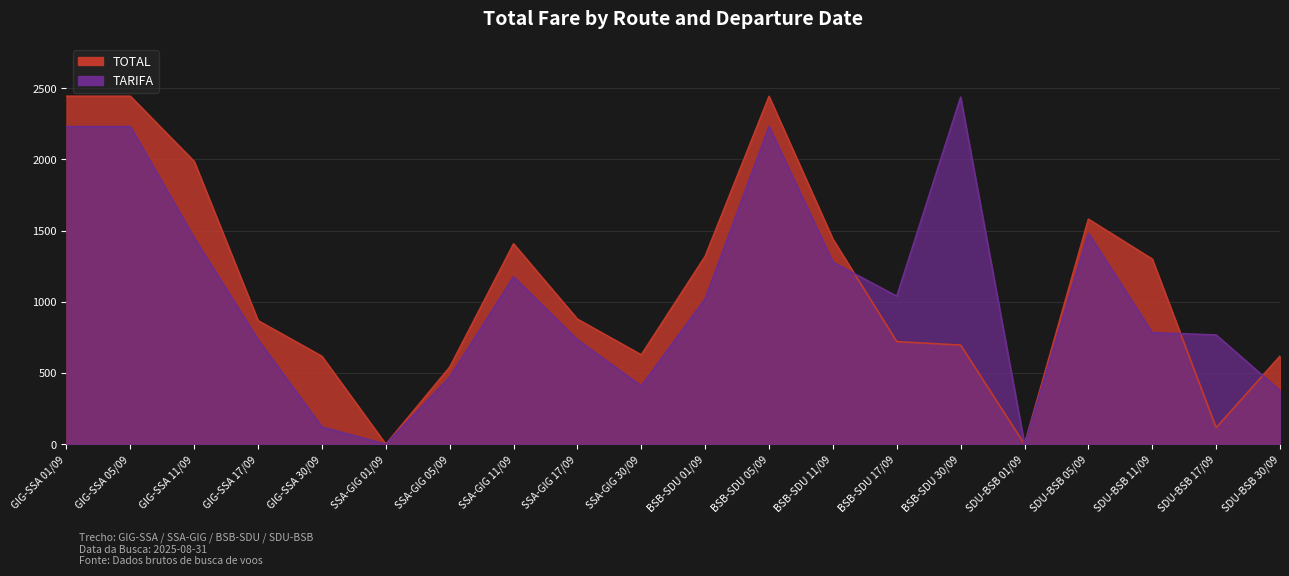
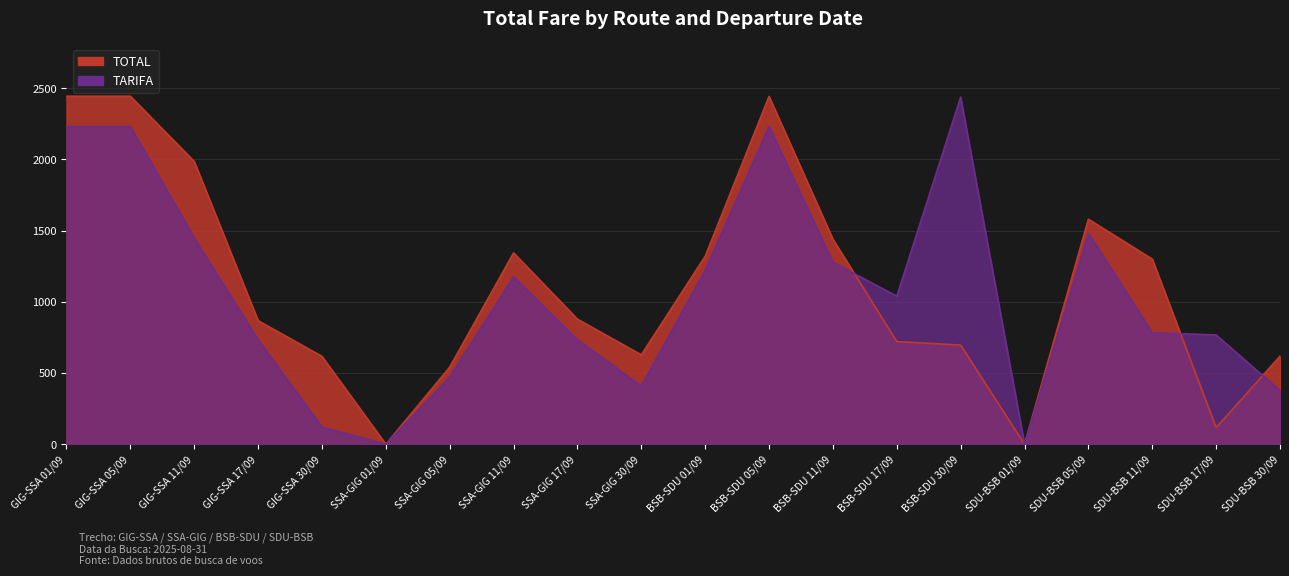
  {
    "TOTAL": {
      "GIG-SSA 01/09": 2440,
      "GIG-SSA 05/09": 2440,
      "GIG-SSA 11/09": 1980,
      "GIG-SSA 17/09": 870,
      "GIG-SSA 30/09": 620,
      "SSA-GIG 05/09": 540,
-     "SSA-GIG 11/09": 1410,
+     "SSA-GIG 11/09": 1340,
      "SSA-GIG 17/09": 880,
      "SSA-GIG 30/09": 630,
      "BSB-SDU 01/09": 1320,
      "BSB-SDU 05/09": 2440,
      "BSB-SDU 11/09": 1440,
      "BSB-SDU 17/09": 720,
      "BSB-SDU 30/09": 700,
      "SDU-BSB 05/09": 1580,
      "SDU-BSB 11/09": 1300,
      "SDU-BSB 17/09": 120,
      "SDU-BSB 30/09": 620
    },
    "TARIFA": {
      "GIG-SSA 01/09": 2230,
      "GIG-SSA 05/09": 2230,
      "GIG-SSA 11/09": 1450,
      "GIG-SSA 17/09": 730,
      "GIG-SSA 30/09": 120,
      "SSA-GIG 05/09": 470,
      "SSA-GIG 11/09": 1180,
      "SSA-GIG 17/09": 730,
      "SSA-GIG 30/09": 410,
-     "BSB-SDU 01/09": 1020,
+     "BSB-SDU 01/09": 1220,
      "BSB-SDU 05/09": 2230,
      "BSB-SDU 11/09": 1280,
      "BSB-SDU 17/09": 1040,
      "BSB-SDU 30/09": 2440,
      "SDU-BSB 05/09": 1480,
      "SDU-BSB 11/09": 780,
      "SDU-BSB 17/09": 770,
      "SDU-BSB 30/09": 380
    }
  }
